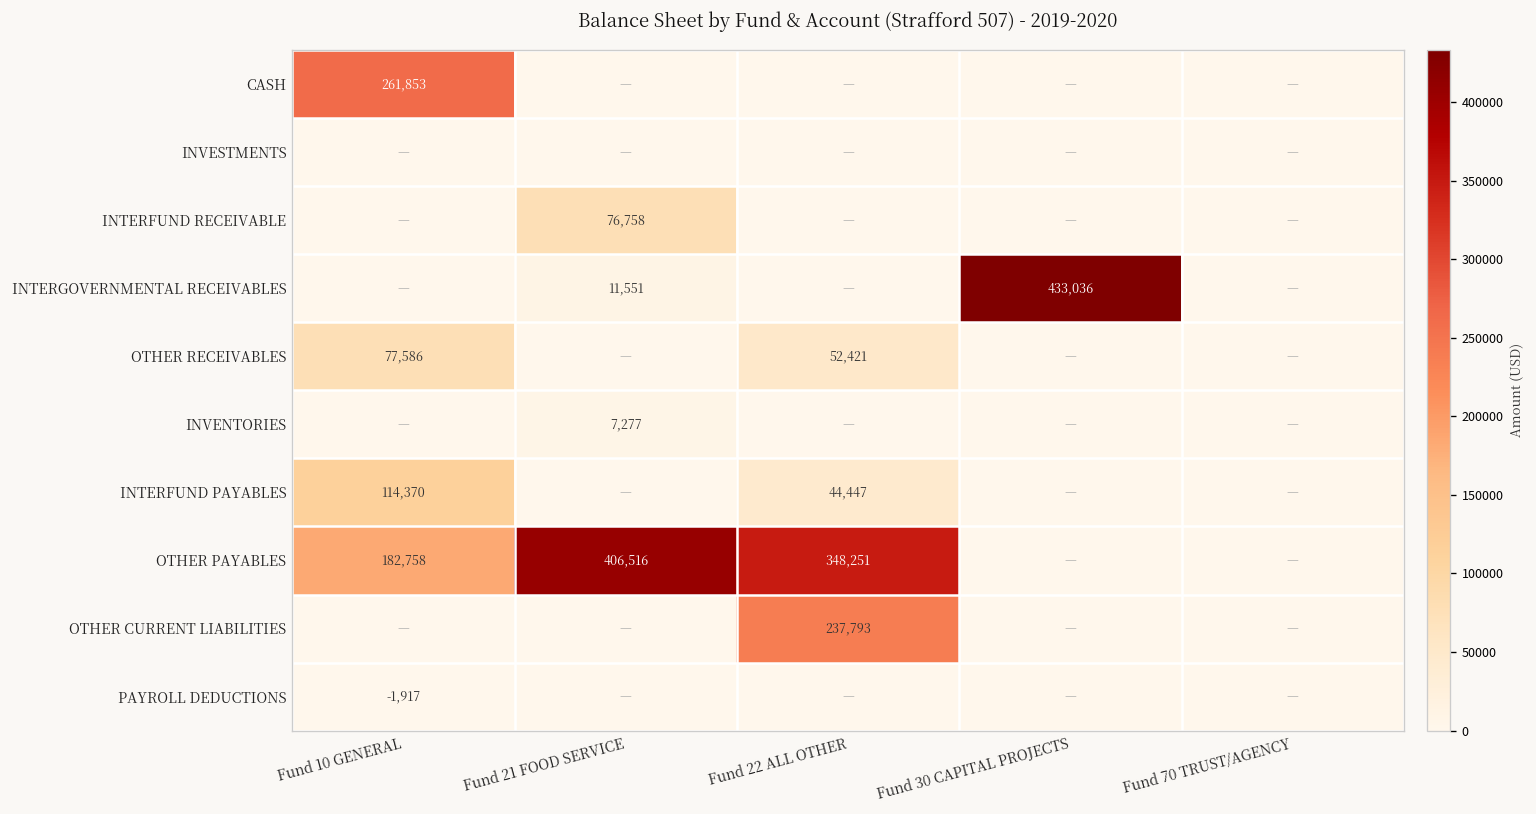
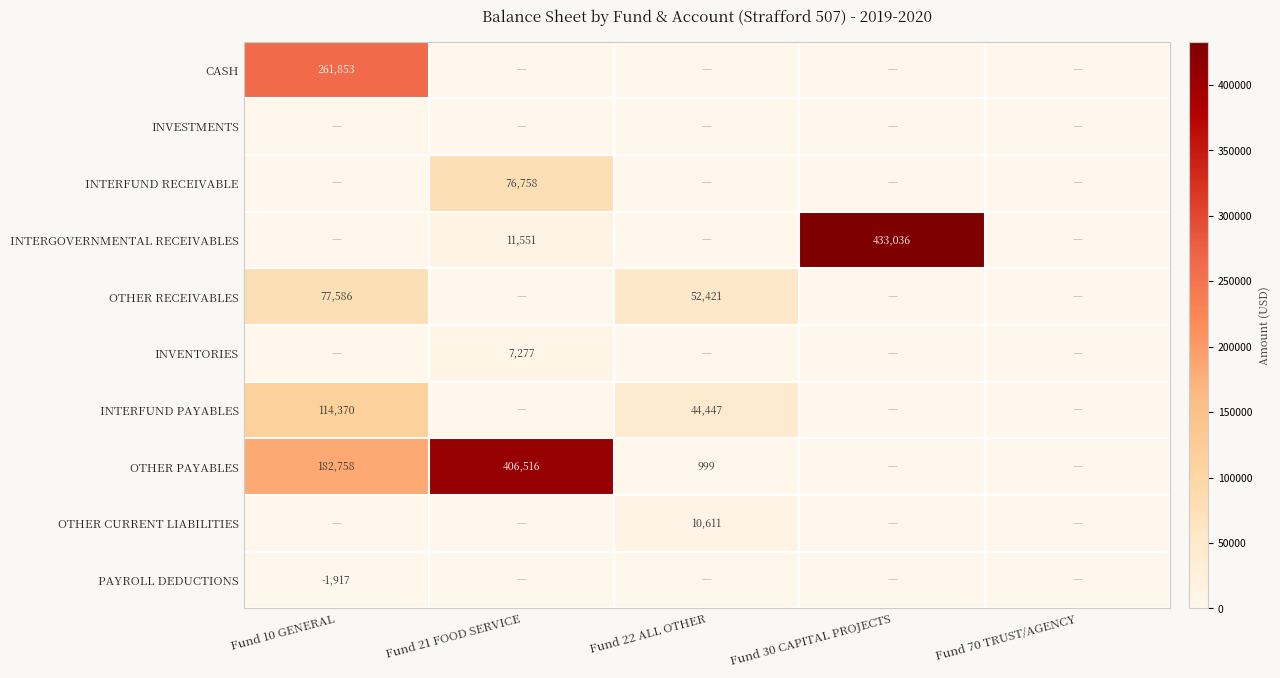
  {
    "CASH": {
      "Fund 10 GENERAL": "261,853"
    },
    "INTERFUND RECEIVABLE": {
      "Fund 21 FOOD SERVICE": "76,758"
    },
    "INTERGOVERNMENTAL RECEIVABLES": {
      "Fund 21 FOOD SERVICE": "11,551",
      "Fund 30 CAPITAL PROJECTS": "433,036"
    },
    "OTHER RECEIVABLES": {
      "Fund 10 GENERAL": "77,586",
      "Fund 22 ALL OTHER": "52,421"
    },
    "INVENTORIES": {
      "Fund 21 FOOD SERVICE": "7,277"
    },
    "INTERFUND PAYABLES": {
      "Fund 10 GENERAL": "114,370",
      "Fund 22 ALL OTHER": "44,447"
    },
    "OTHER PAYABLES": {
      "Fund 10 GENERAL": "182,758",
      "Fund 21 FOOD SERVICE": "406,516",
-     "Fund 22 ALL OTHER": "348,251"
+     "Fund 22 ALL OTHER": "999"
    },
    "OTHER CURRENT LIABILITIES": {
-     "Fund 22 ALL OTHER": "237,793"
+     "Fund 22 ALL OTHER": "10,611"
    },
    "PAYROLL DEDUCTIONS": {
      "Fund 10 GENERAL": "-1,917"
    }
  }
